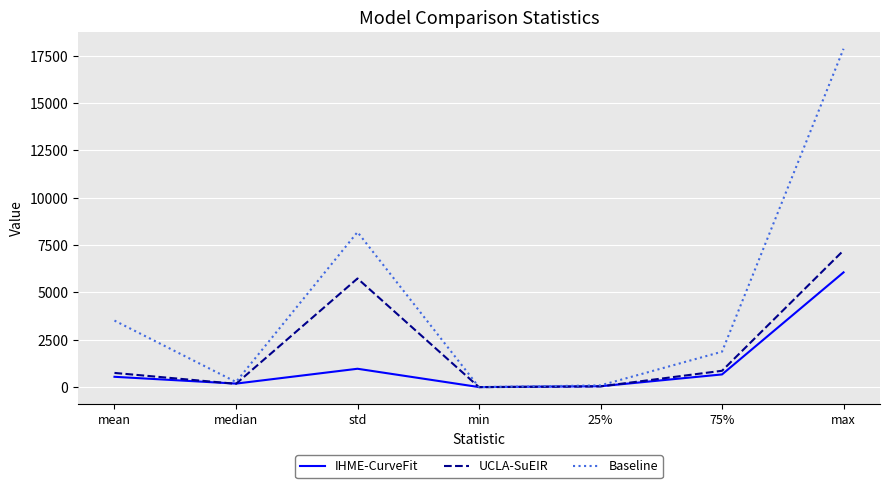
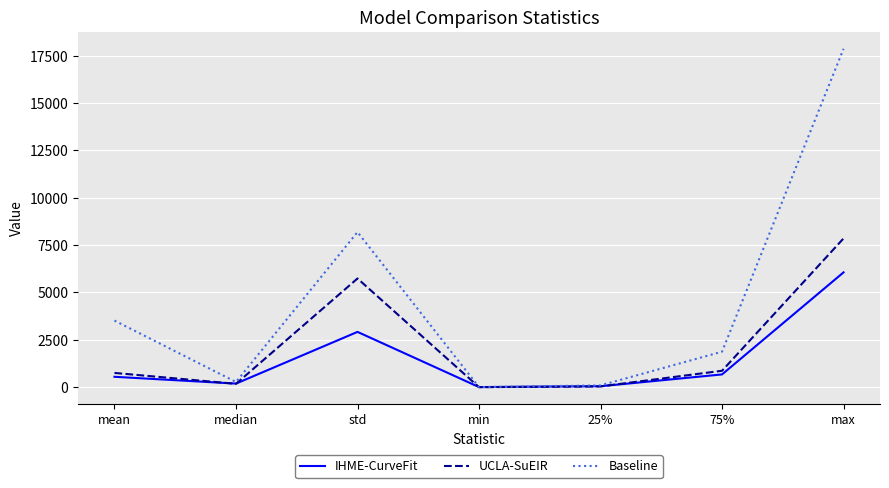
  {
    "IHME-CurveFit": {
      "mean": 500,
-     "std": 1000,
+     "std": 2900,
      "75%": 700,
      "max": 6100
    },
    "UCLA-SuEIR": {
      "mean": 800,
      "std": 5700,
      "75%": 900,
-     "max": 7200
+     "max": 7900
    },
    "Baseline": {
      "mean": 3500,
      "std": 8200,
      "75%": 1900,
      "max": 17900
    }
  }
